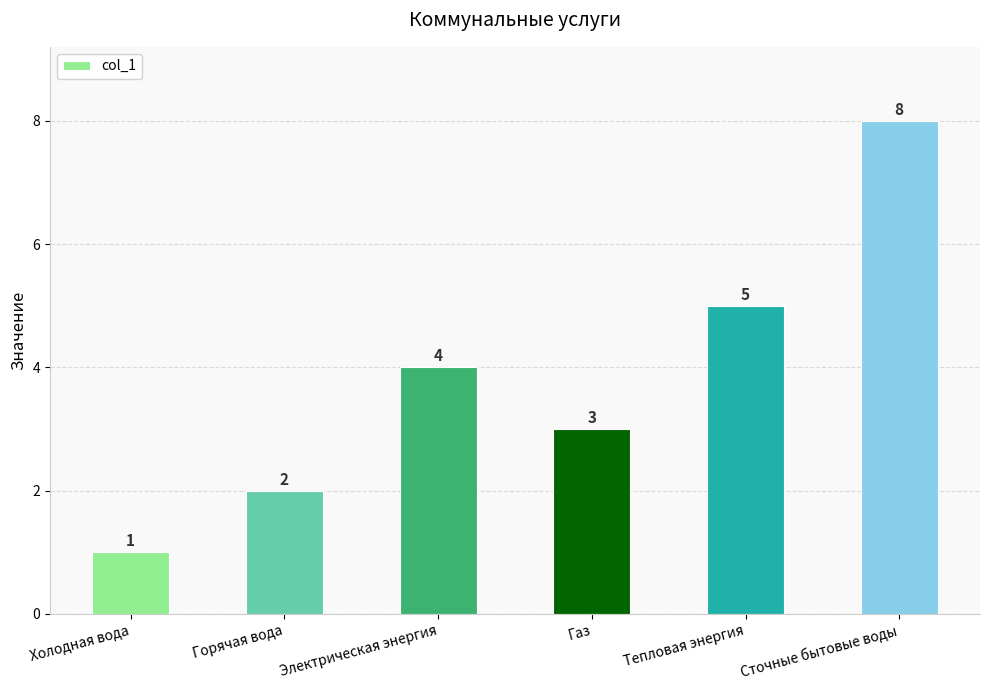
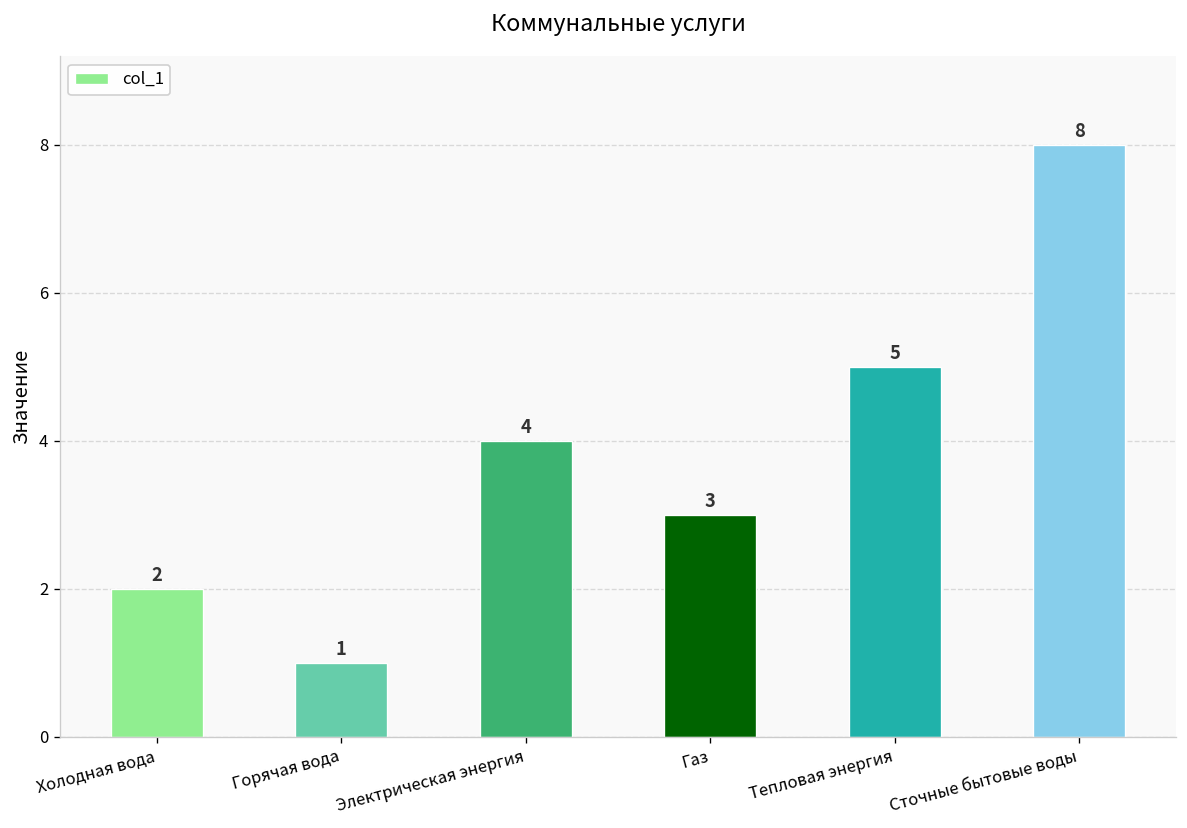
  {
-   "Холодная вода": 1,
-   "Горячая вода": 2,
+   "Холодная вода": 2,
+   "Горячая вода": 1,
    "Электрическая энергия": 4,
    "Газ": 3,
    "Тепловая энергия": 5,
    "Сточные бытовые воды": 8
  }
